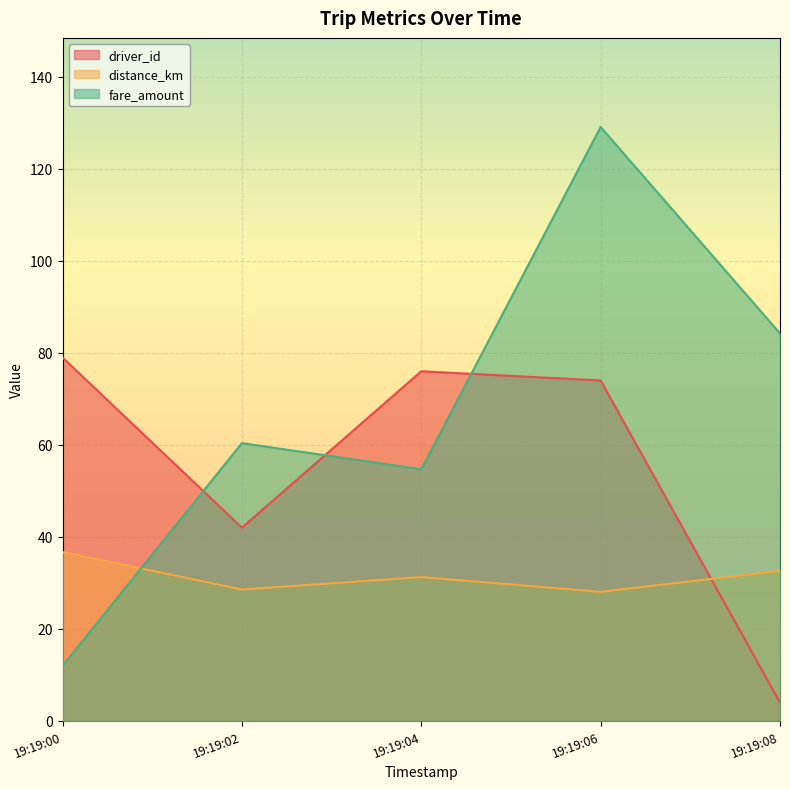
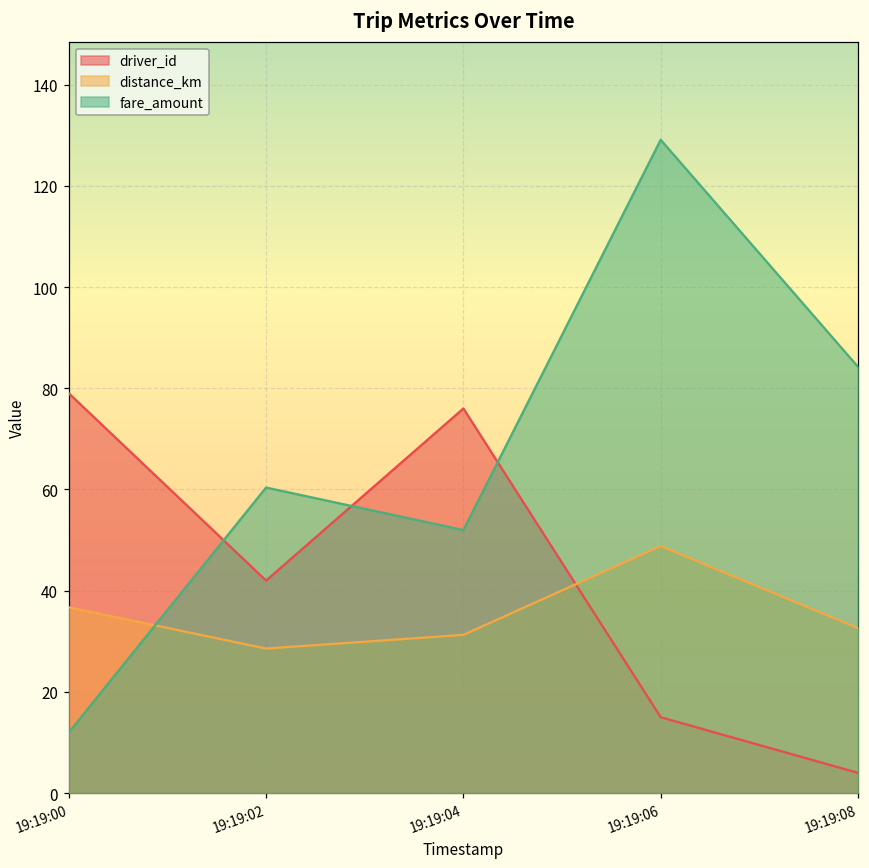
  {
    "driver_id": {
      "19:19:00": 79,
      "19:19:02": 42,
      "19:19:04": 76,
-     "19:19:06": 74,
+     "19:19:06": 15,
      "19:19:08": 4
    },
    "distance_km": {
      "19:19:00": 37,
      "19:19:02": 29,
      "19:19:04": 31,
-     "19:19:06": 28,
+     "19:19:06": 49,
      "19:19:08": 33
    },
    "fare_amount": {
      "19:19:00": 12,
      "19:19:02": 60,
-     "19:19:04": 55,
+     "19:19:04": 52,
      "19:19:06": 129,
      "19:19:08": 84
    }
  }
